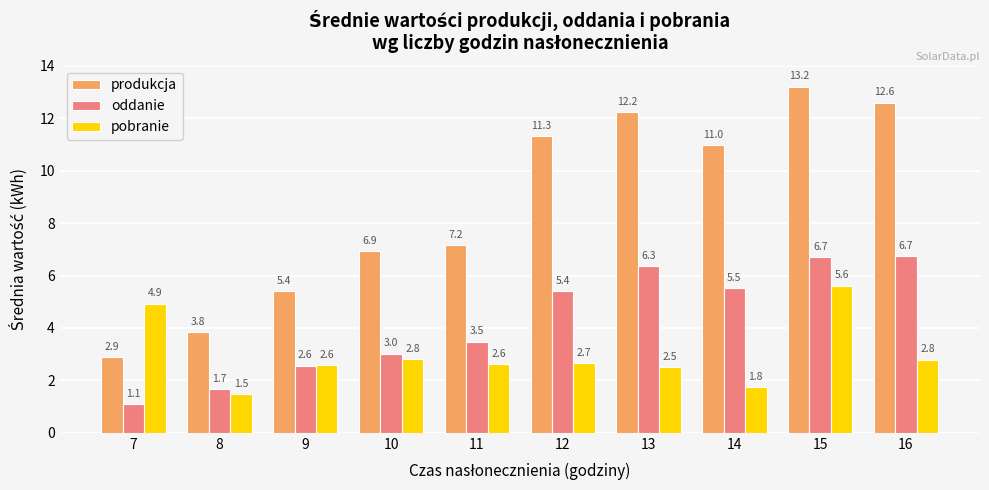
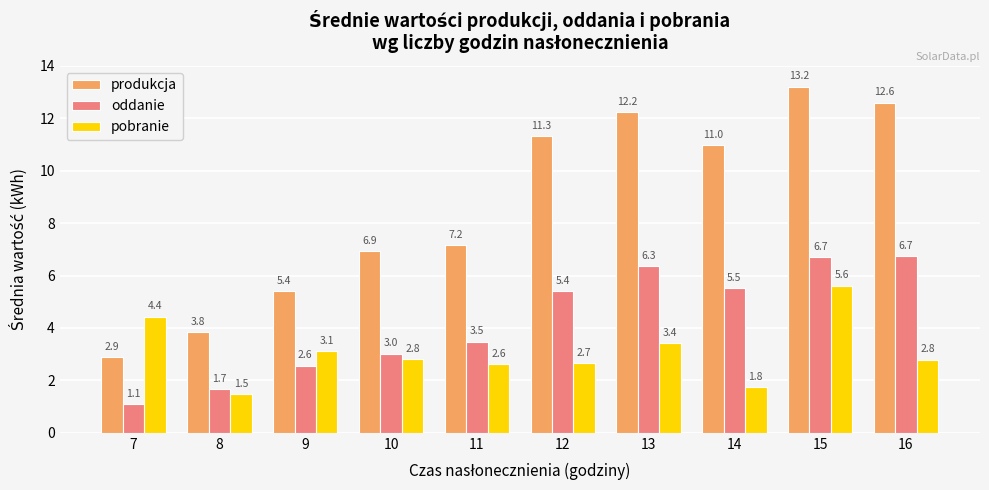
  {
    "pobranie": {
-     "7": 4.9,
+     "7": 4.4,
      "8": 1.5,
-     "9": 2.6,
+     "9": 3.1,
      "10": 2.8,
      "11": 2.6,
      "12": 2.7,
-     "13": 2.5,
+     "13": 3.4,
      "14": 1.8,
      "15": 5.6,
      "16": 2.8
    }
  }
